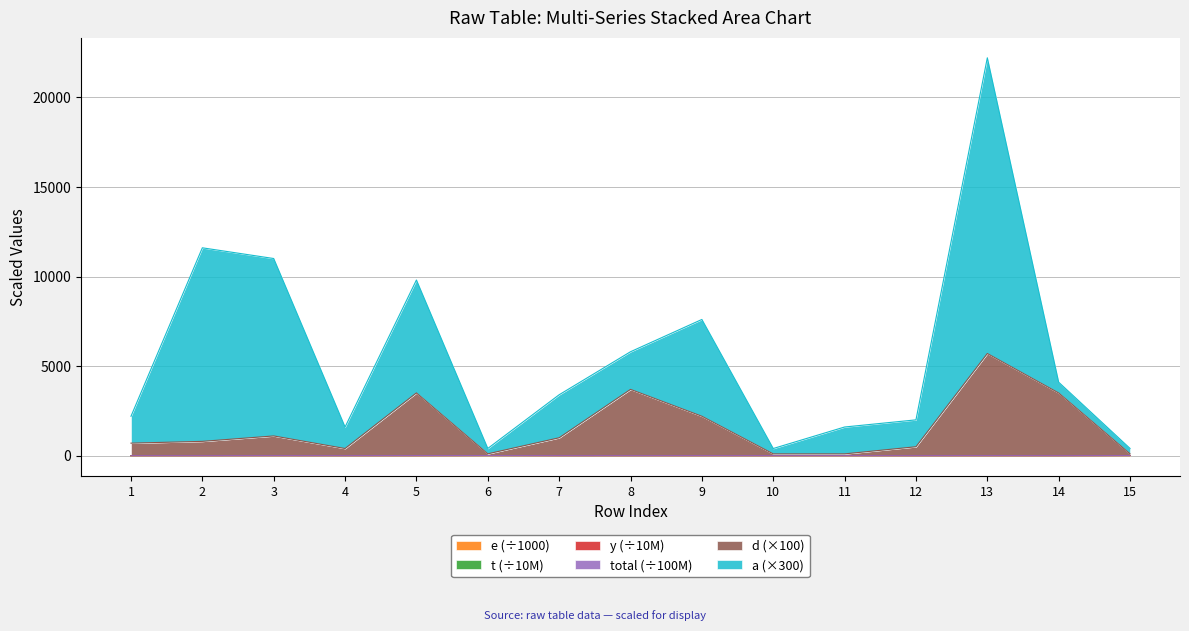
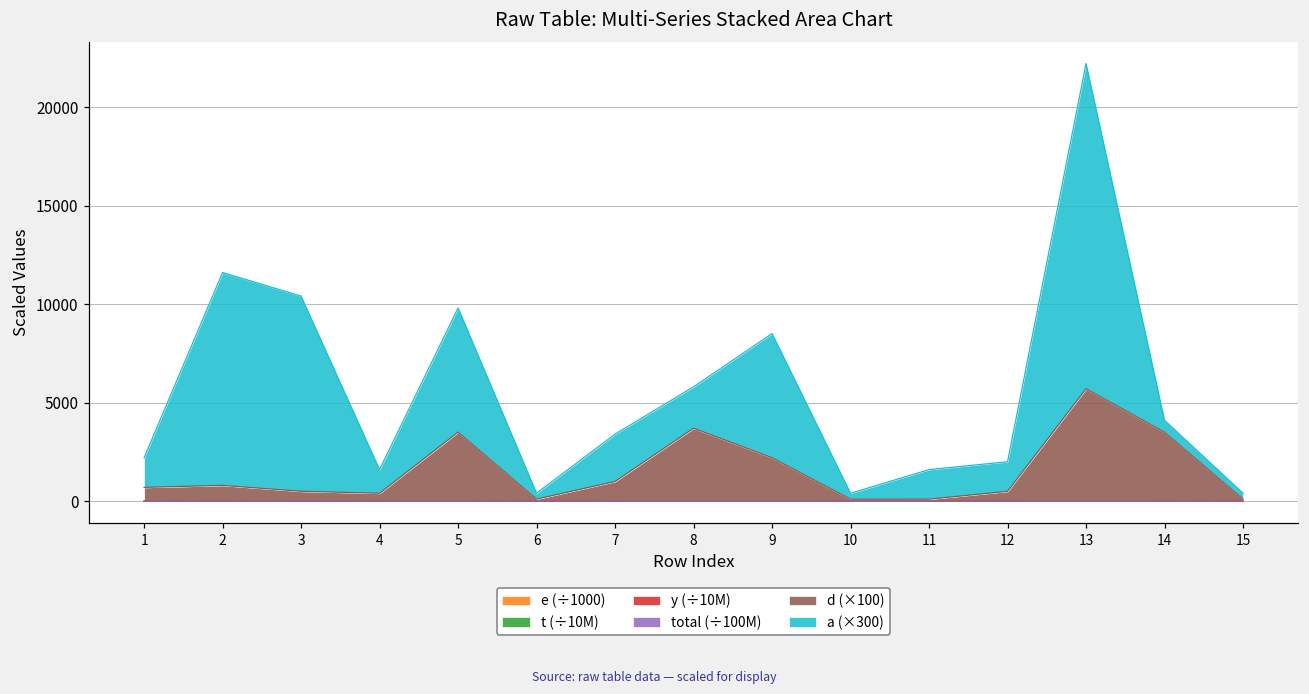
  {
    "total (÷100M)": {
      "1": 0,
      "2": 0,
      "3": 0,
      "4": 0,
      "5": 0,
      "7": 0,
      "8": 0,
      "9": 0,
      "12": 0,
      "13": 0,
      "14": 0
    },
    "d (×100)": {
      "1": 700,
      "2": 800,
-     "3": 1100,
+     "3": 500,
      "4": 400,
      "5": 3500,
      "7": 1000,
      "8": 3700,
      "9": 2200,
      "12": 500,
      "13": 5700,
      "14": 3500
    },
    "a (×300)": {
      "1": 1500,
      "2": 10800,
      "3": 9900,
      "4": 1200,
      "5": 6300,
      "6": 300,
      "7": 2400,
      "8": 2100,
-     "9": 5400,
+     "9": 6300,
      "10": 300,
      "11": 1500,
      "12": 1500,
      "13": 16500,
      "14": 600,
      "15": 300
    }
  }
